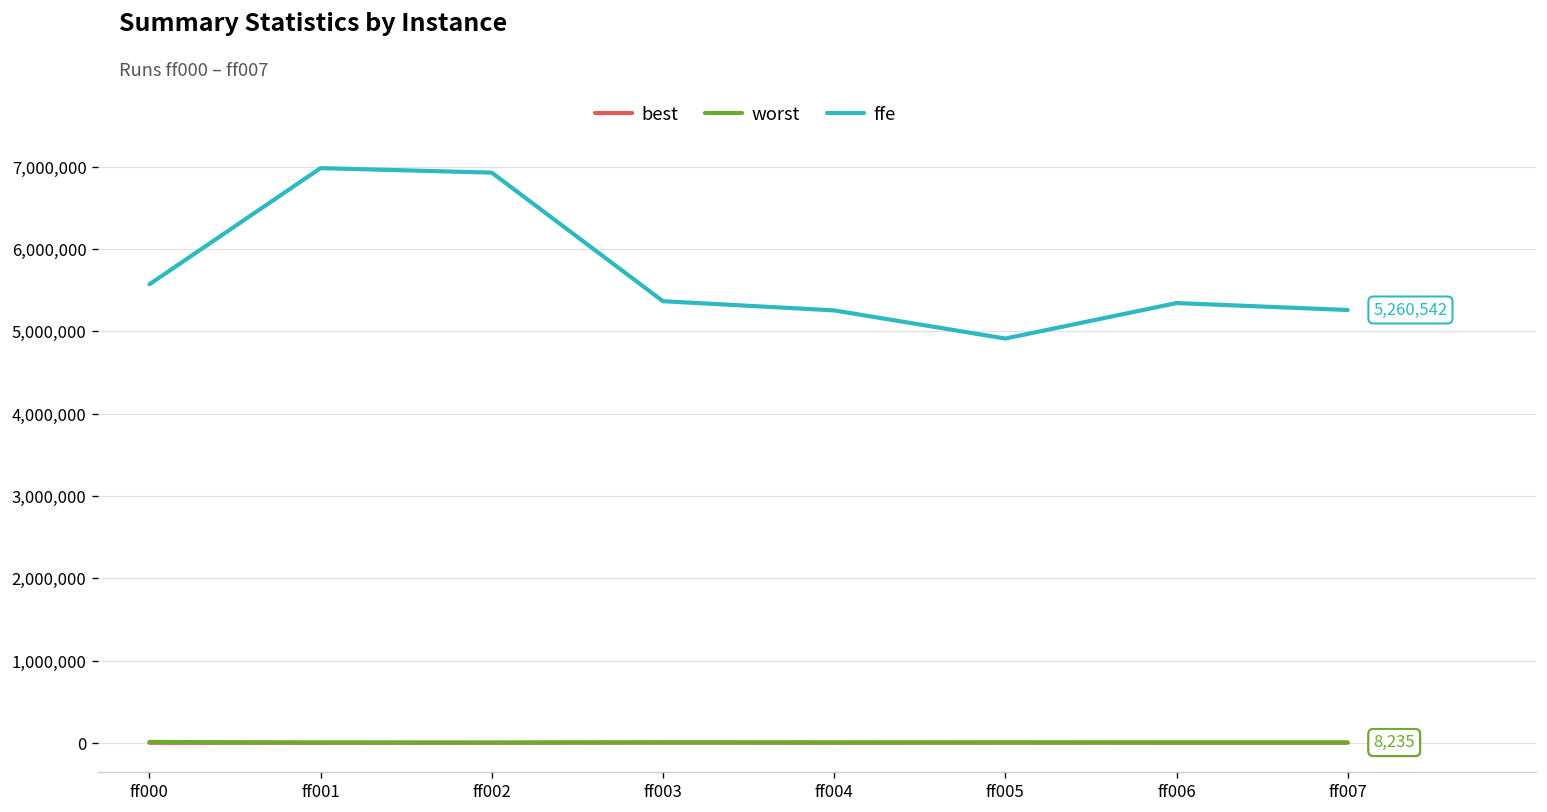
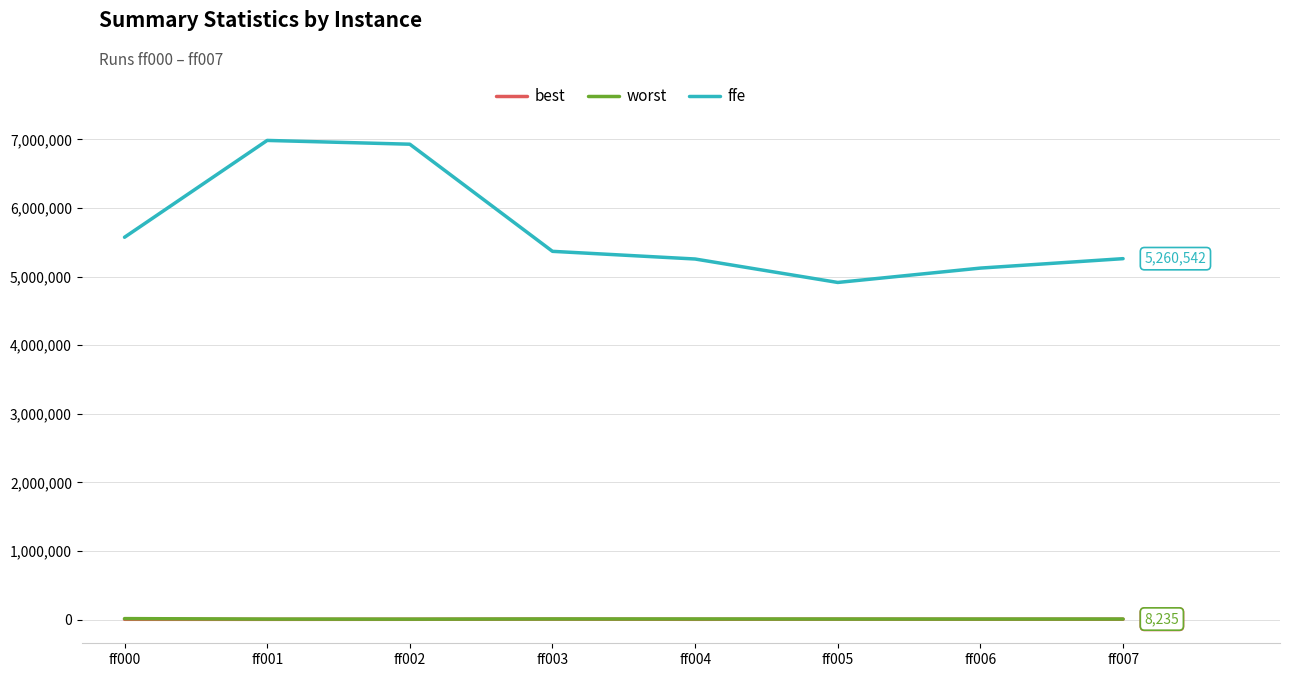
  {
    "worst": {
      "ff000": "0",
      "ff001": "0",
      "ff002": "0",
      "ff003": "0",
      "ff004": "0",
      "ff005": "0",
      "ff006": "0"
    },
    "ffe": {
      "ff000": "5,600,000",
      "ff001": "7,000,000",
      "ff002": "6,900,000",
      "ff003": "5,400,000",
      "ff004": "5,300,000",
      "ff005": "4,900,000",
-     "ff006": "5,300,000"
+     "ff006": "5,100,000"
    }
  }
